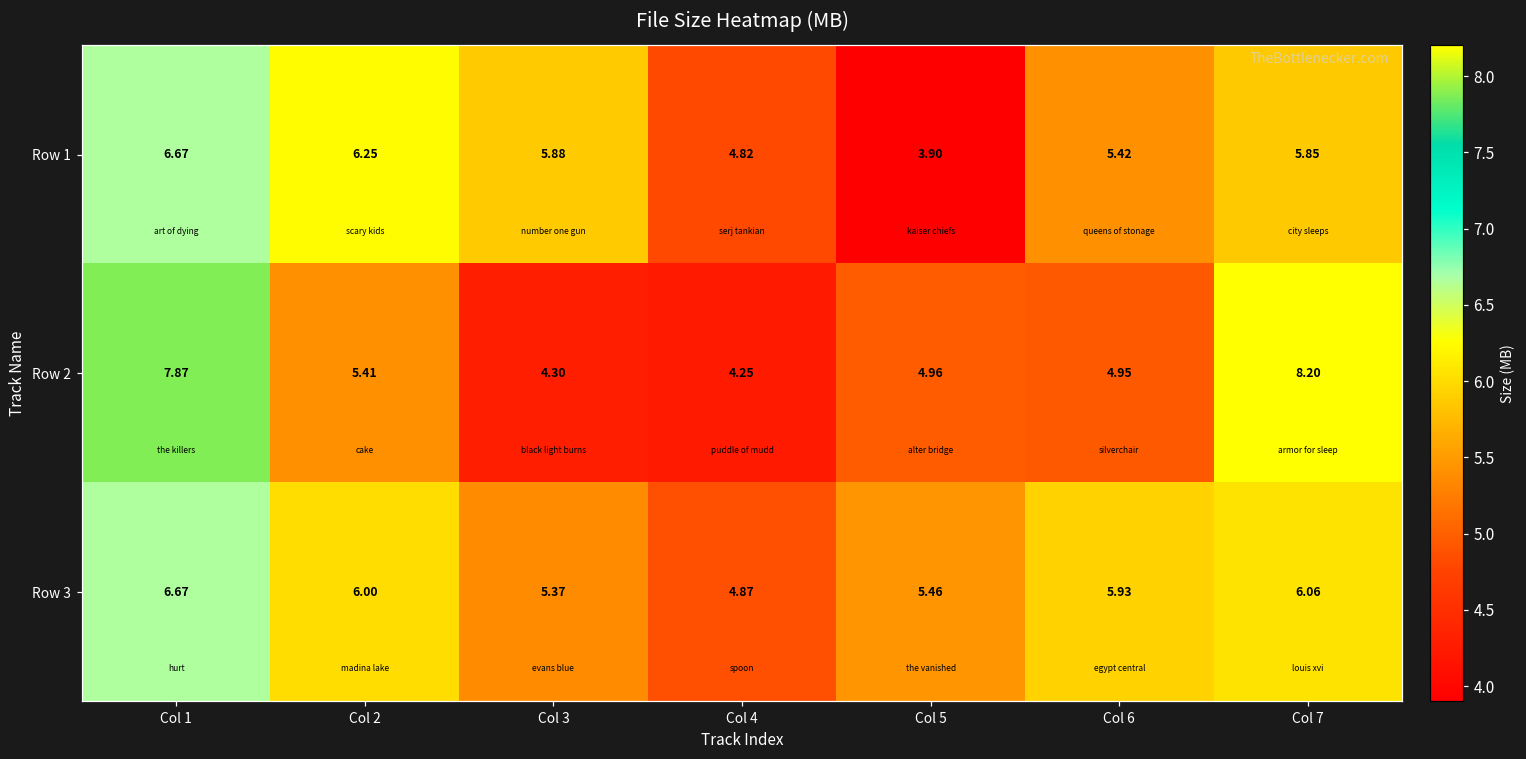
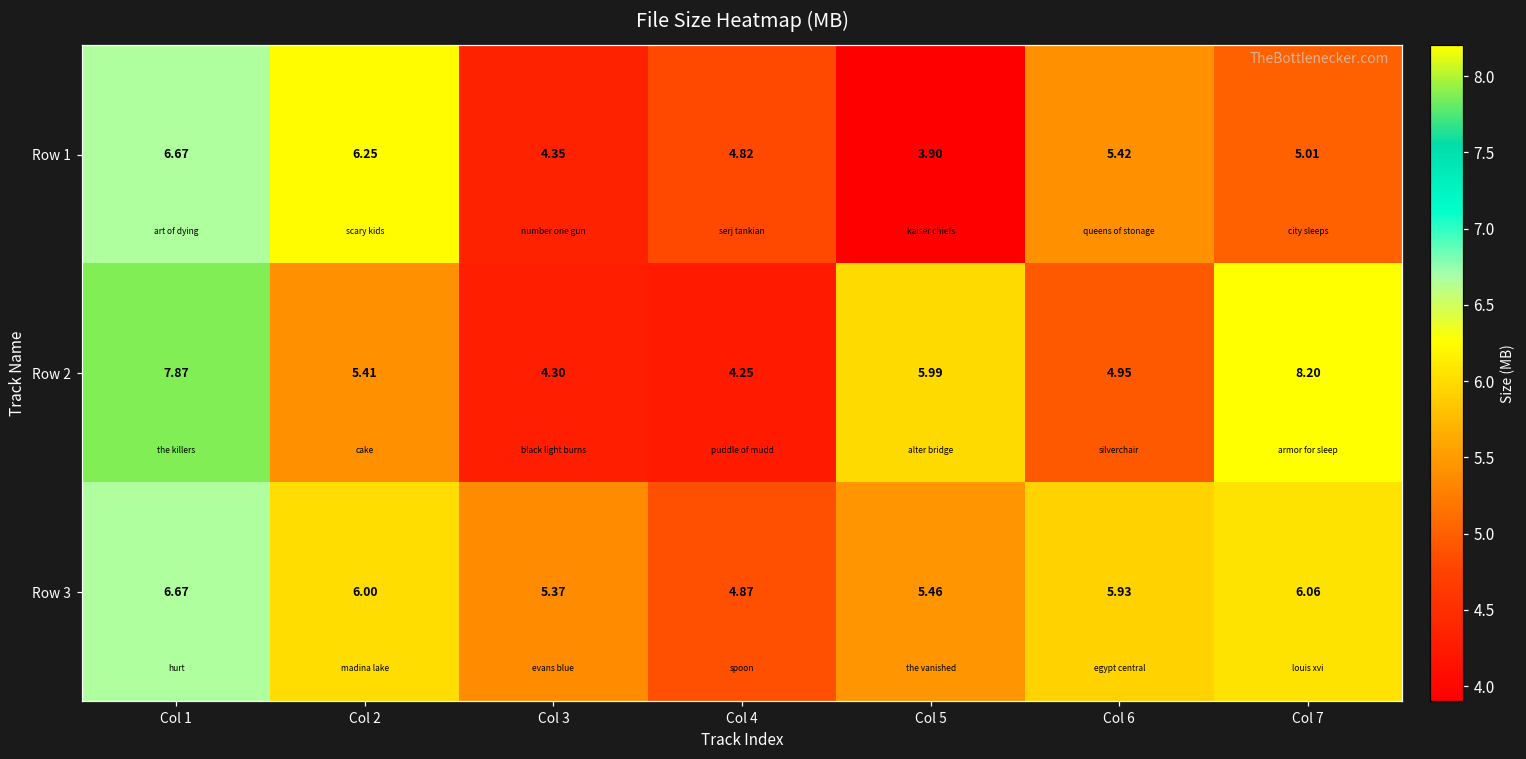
  {
    "Row 1": {
-     "Col 3": 5.88,
-     "Col 7": 5.85
+     "Col 3": 4.35,
+     "Col 7": 5.01
    },
    "Row 2": {
-     "Col 5": 4.96
+     "Col 5": 5.99
    }
  }
